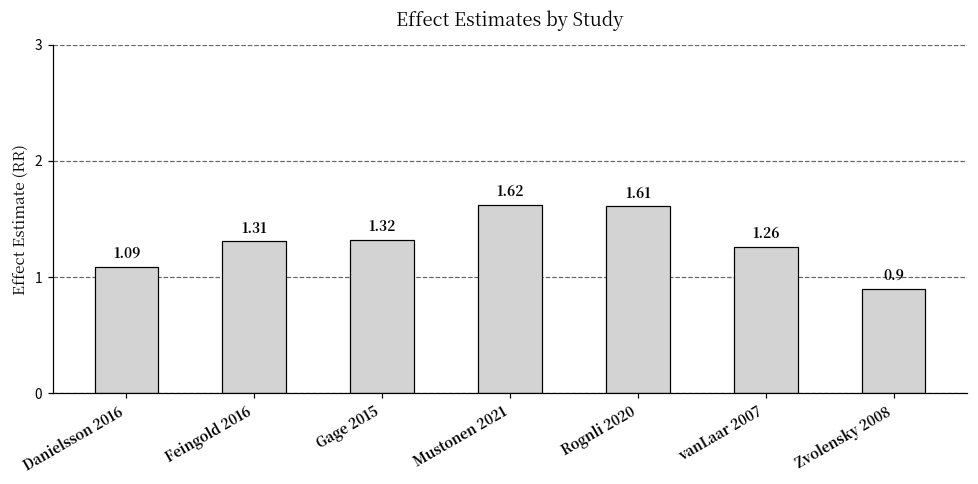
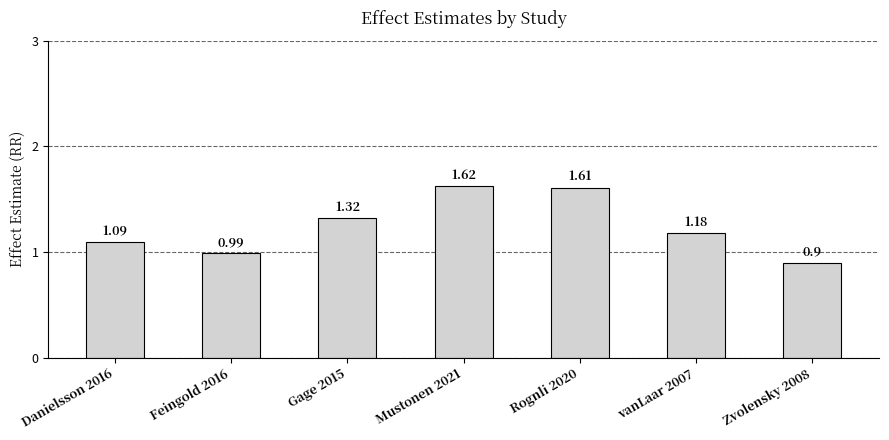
  {
    "Danielsson 2016": 1.09,
-   "Feingold 2016": 1.31,
+   "Feingold 2016": 0.99,
    "Gage 2015": 1.32,
    "Mustonen 2021": 1.62,
    "Rognli 2020": 1.61,
-   "vanLaar 2007": 1.26,
+   "vanLaar 2007": 1.18,
    "Zvolensky 2008": 0.9
  }
